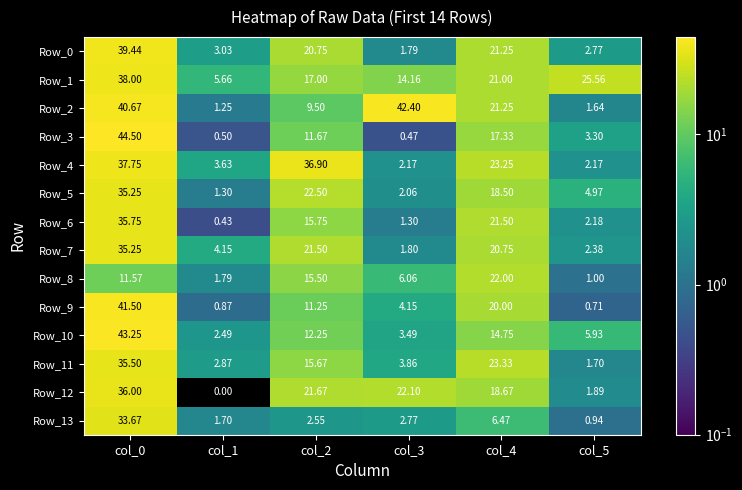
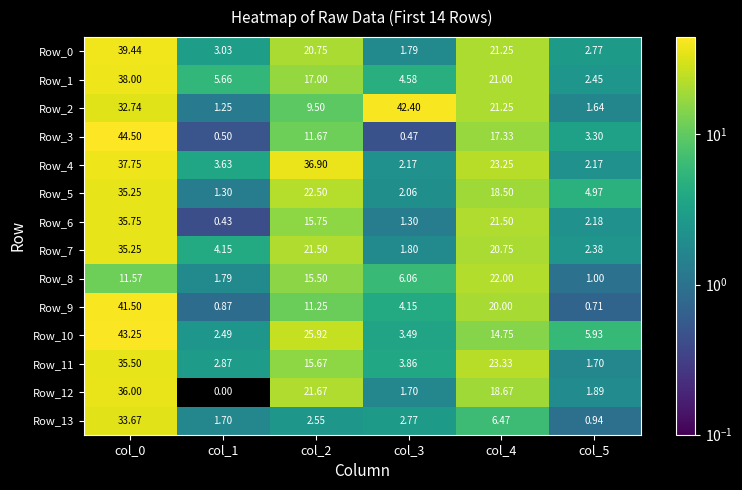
  {
    "Row_0": {
      "col_0": 39.44,
      "col_1": 3.03,
      "col_2": 20.75,
      "col_3": 1.79,
      "col_4": 21.25,
      "col_5": 2.77
    },
    "Row_1": {
      "col_0": 38.00,
      "col_1": 5.66,
      "col_2": 17.00,
-     "col_3": 14.16,
+     "col_3": 4.58,
      "col_4": 21.00,
-     "col_5": 25.56
+     "col_5": 2.45
    },
    "Row_2": {
-     "col_0": 40.67,
+     "col_0": 32.74,
      "col_1": 1.25,
      "col_2": 9.50,
      "col_3": 42.40,
      "col_4": 21.25,
      "col_5": 1.64
    },
    "Row_3": {
      "col_0": 44.50,
      "col_1": 0.50,
      "col_2": 11.67,
      "col_3": 0.47,
      "col_4": 17.33,
      "col_5": 3.30
    },
    "Row_4": {
      "col_0": 37.75,
      "col_1": 3.63,
      "col_2": 36.90,
      "col_3": 2.17,
      "col_4": 23.25,
      "col_5": 2.17
    },
    "Row_5": {
      "col_0": 35.25,
      "col_1": 1.30,
      "col_2": 22.50,
      "col_3": 2.06,
      "col_4": 18.50,
      "col_5": 4.97
    },
    "Row_6": {
      "col_0": 35.75,
      "col_1": 0.43,
      "col_2": 15.75,
      "col_3": 1.30,
      "col_4": 21.50,
      "col_5": 2.18
    },
    "Row_7": {
      "col_0": 35.25,
      "col_1": 4.15,
      "col_2": 21.50,
      "col_3": 1.80,
      "col_4": 20.75,
      "col_5": 2.38
    },
    "Row_8": {
      "col_0": 11.57,
      "col_1": 1.79,
      "col_2": 15.50,
      "col_3": 6.06,
      "col_4": 22.00,
      "col_5": 1.00
    },
    "Row_9": {
      "col_0": 41.50,
      "col_1": 0.87,
      "col_2": 11.25,
      "col_3": 4.15,
      "col_4": 20.00,
      "col_5": 0.71
    },
    "Row_10": {
      "col_0": 43.25,
      "col_1": 2.49,
-     "col_2": 12.25,
+     "col_2": 25.92,
      "col_3": 3.49,
      "col_4": 14.75,
      "col_5": 5.93
    },
    "Row_11": {
      "col_0": 35.50,
      "col_1": 2.87,
      "col_2": 15.67,
      "col_3": 3.86,
      "col_4": 23.33,
      "col_5": 1.70
    },
    "Row_12": {
      "col_0": 36.00,
      "col_1": 0.00,
      "col_2": 21.67,
-     "col_3": 22.10,
+     "col_3": 1.70,
      "col_4": 18.67,
      "col_5": 1.89
    },
    "Row_13": {
      "col_0": 33.67,
      "col_1": 1.70,
      "col_2": 2.55,
      "col_3": 2.77,
      "col_4": 6.47,
      "col_5": 0.94
    }
  }
